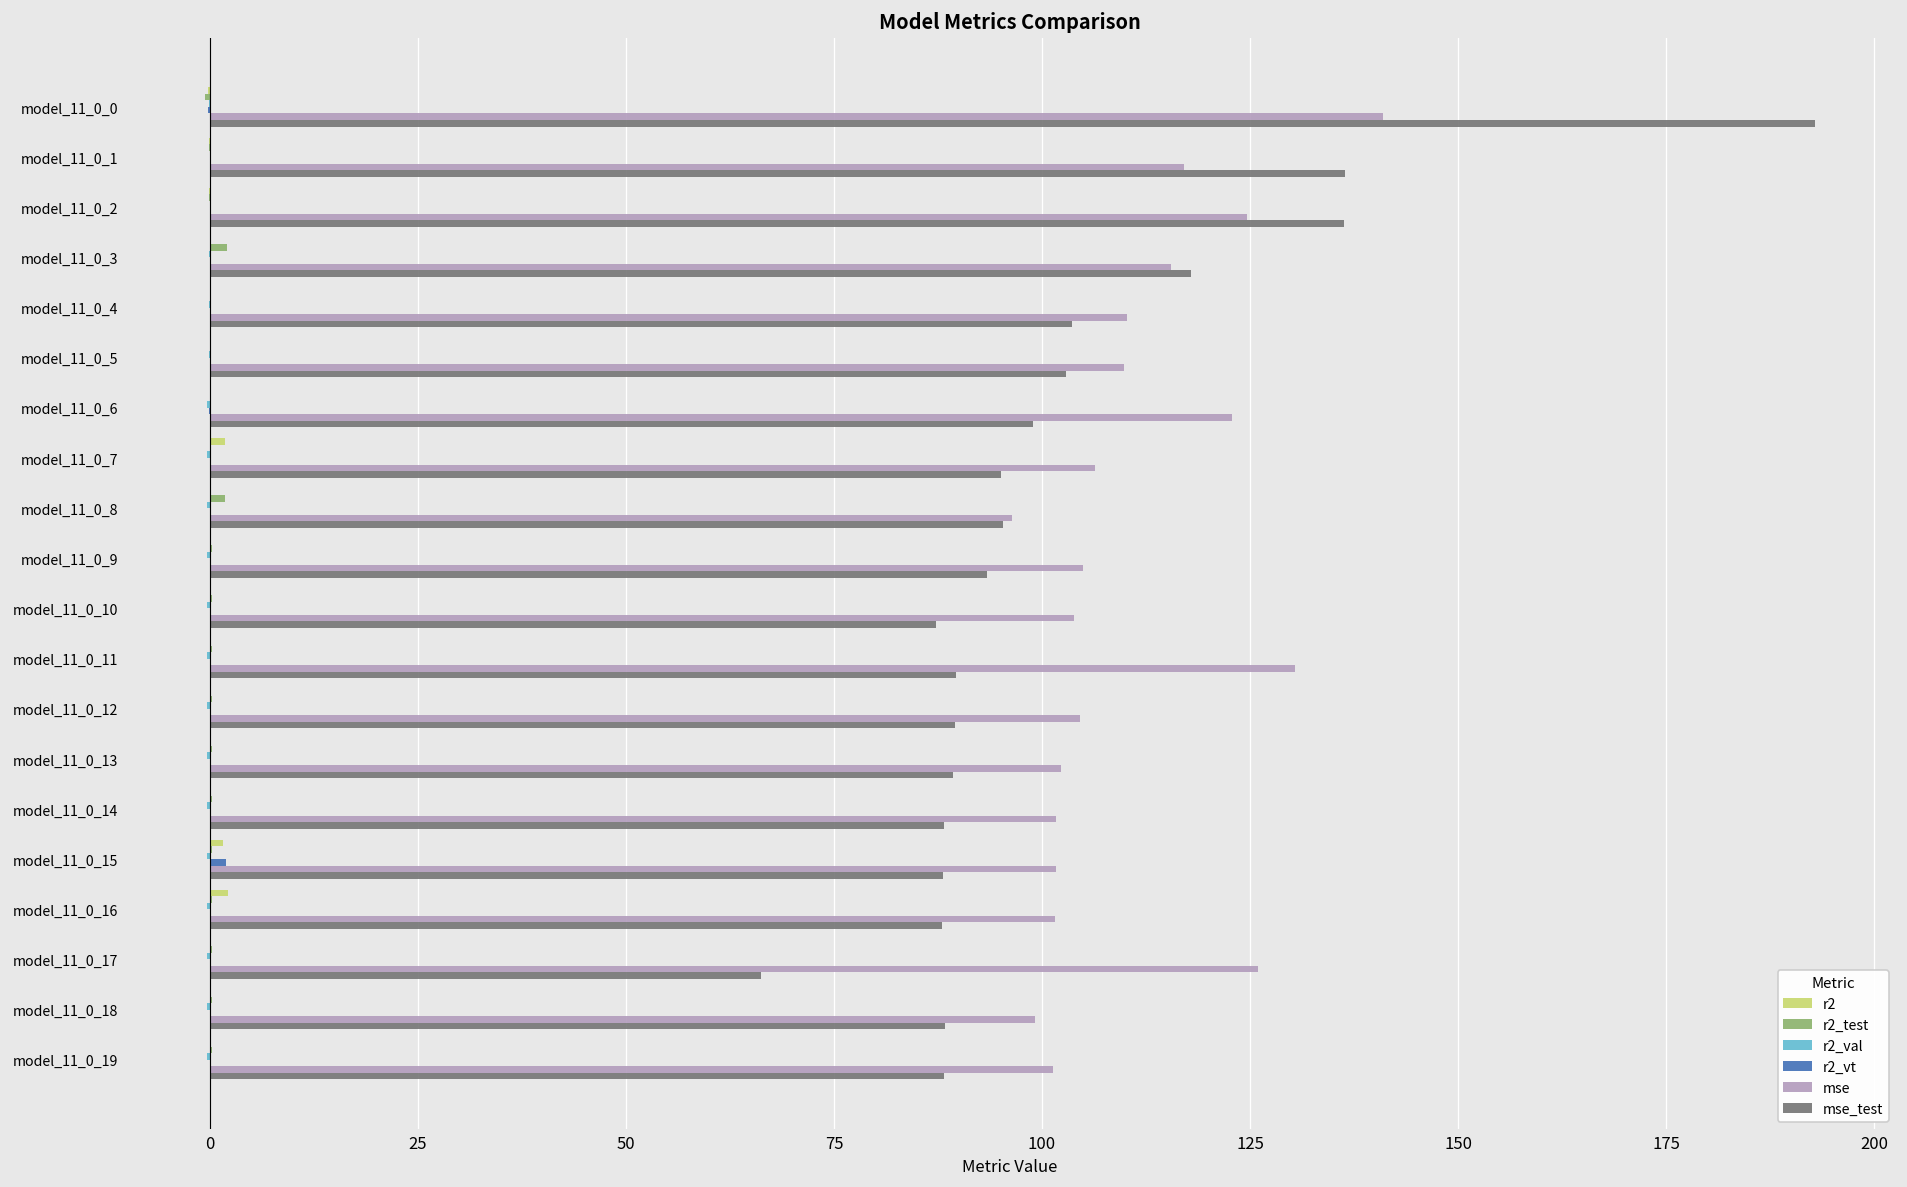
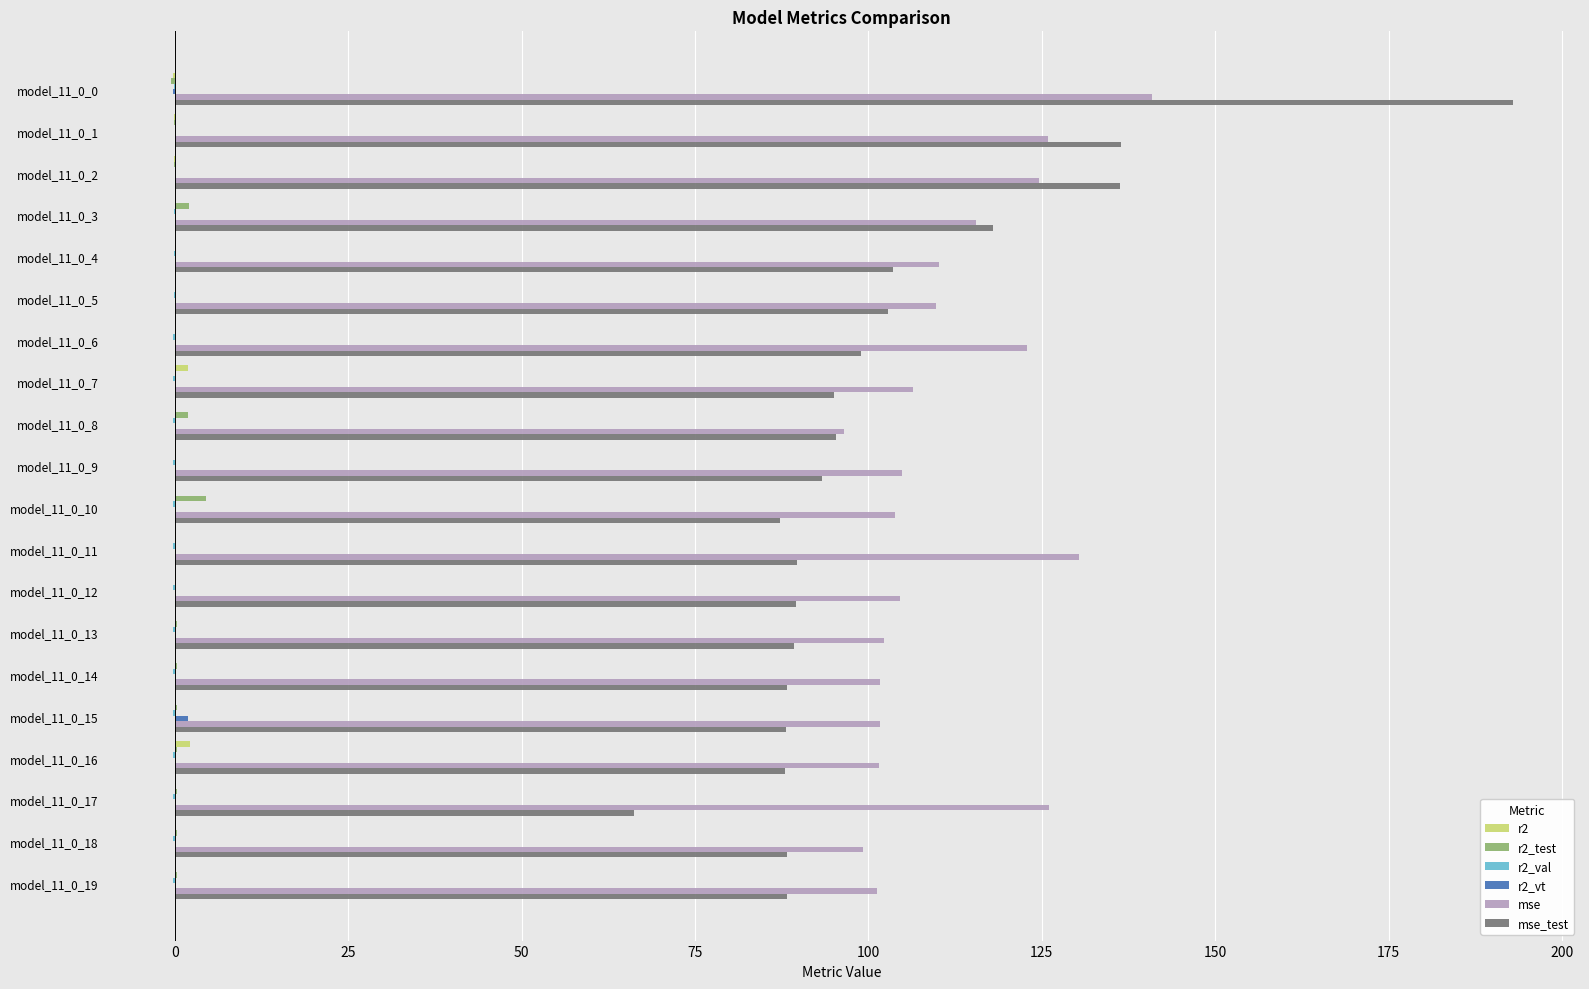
  {
    "r2": {
      "model_11_0_7": 2,
-     "model_11_0_15": 2,
+     "model_11_0_15": 0,
      "model_11_0_16": 2
    },
    "r2_test": {
      "model_11_0_0": -1,
      "model_11_0_3": 2,
      "model_11_0_8": 2,
-     "model_11_0_10": 0
+     "model_11_0_10": 4
    },
    "r2_vt": {
      "model_11_0_15": 2
    },
    "mse": {
      "model_11_0_0": 141,
-     "model_11_0_1": 117,
+     "model_11_0_1": 126,
      "model_11_0_2": 125,
      "model_11_0_3": 115,
      "model_11_0_4": 110,
      "model_11_0_5": 110,
      "model_11_0_6": 123,
      "model_11_0_7": 106,
      "model_11_0_8": 96,
      "model_11_0_9": 105,
      "model_11_0_10": 104,
      "model_11_0_11": 130,
      "model_11_0_12": 105,
      "model_11_0_13": 102,
      "model_11_0_14": 102,
      "model_11_0_15": 102,
      "model_11_0_16": 102,
      "model_11_0_17": 126,
      "model_11_0_18": 99,
      "model_11_0_19": 101
    },
    "mse_test": {
      "model_11_0_0": 193,
      "model_11_0_1": 136,
      "model_11_0_2": 136,
      "model_11_0_3": 118,
      "model_11_0_4": 104,
      "model_11_0_5": 103,
      "model_11_0_6": 99,
      "model_11_0_7": 95,
      "model_11_0_8": 95,
      "model_11_0_9": 93,
      "model_11_0_10": 87,
      "model_11_0_11": 90,
      "model_11_0_12": 90,
      "model_11_0_13": 89,
      "model_11_0_14": 88,
      "model_11_0_15": 88,
      "model_11_0_16": 88,
      "model_11_0_17": 66,
      "model_11_0_18": 88,
      "model_11_0_19": 88
    }
  }
